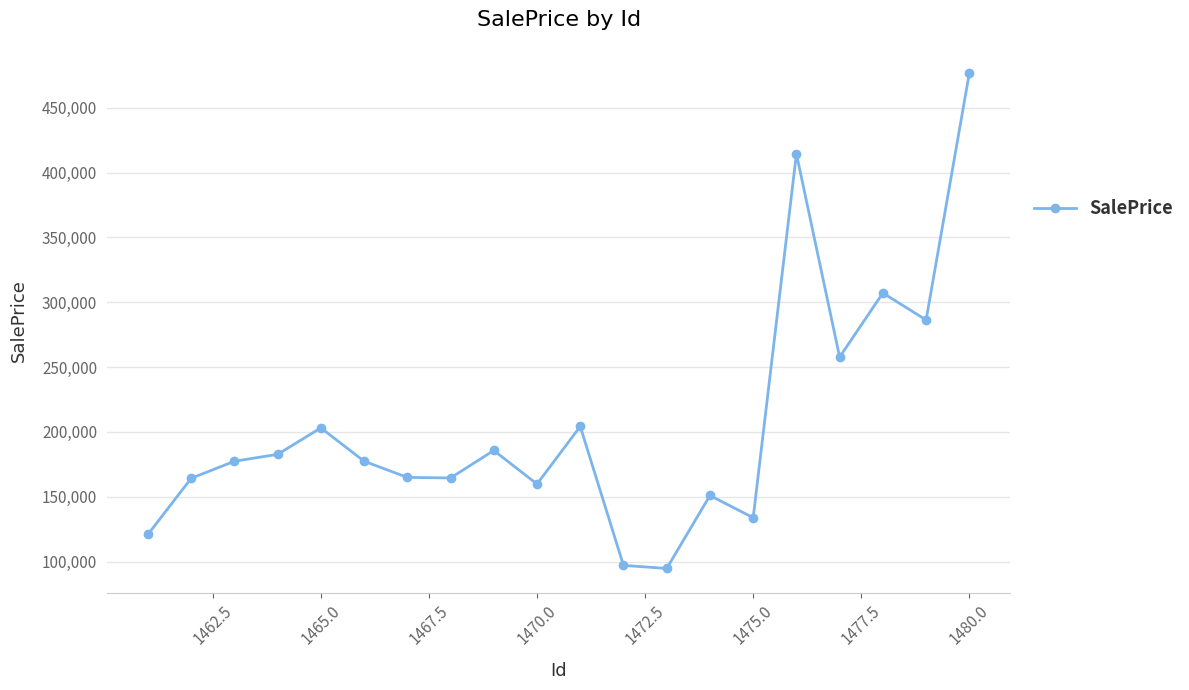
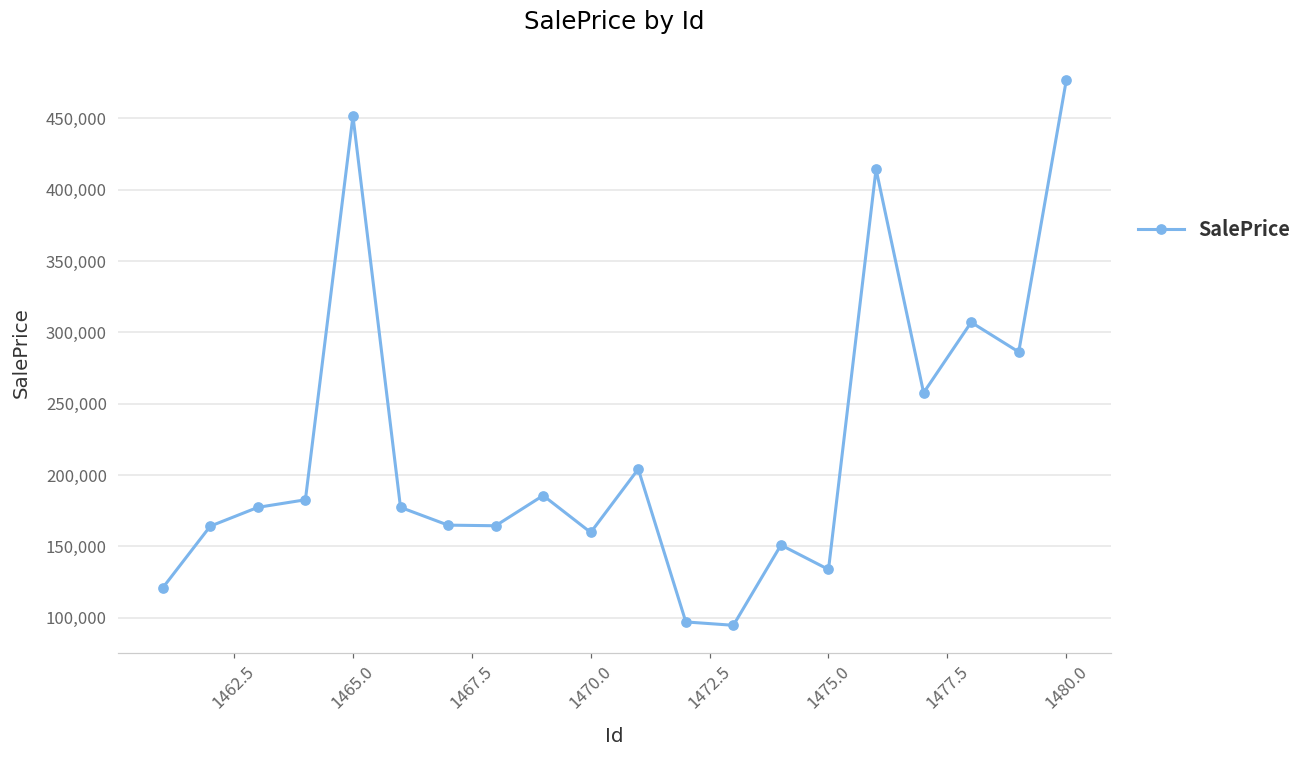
  {
-   "1465.0": "203,000",
+   "1465.0": "452,000",
    "1470.0": "160,000",
    "1475.0": "134,000",
    "1480.0": "477,000"
  }
